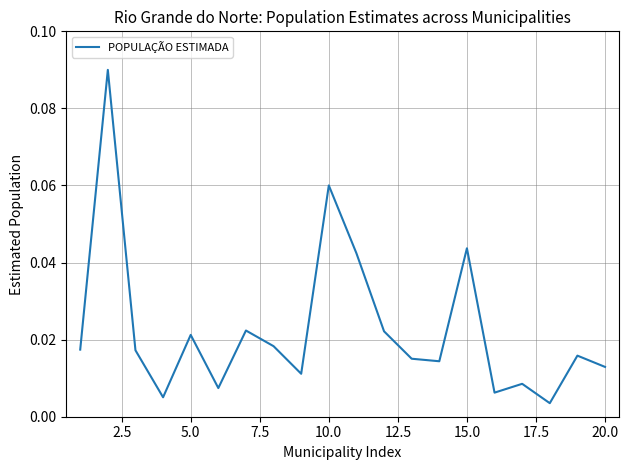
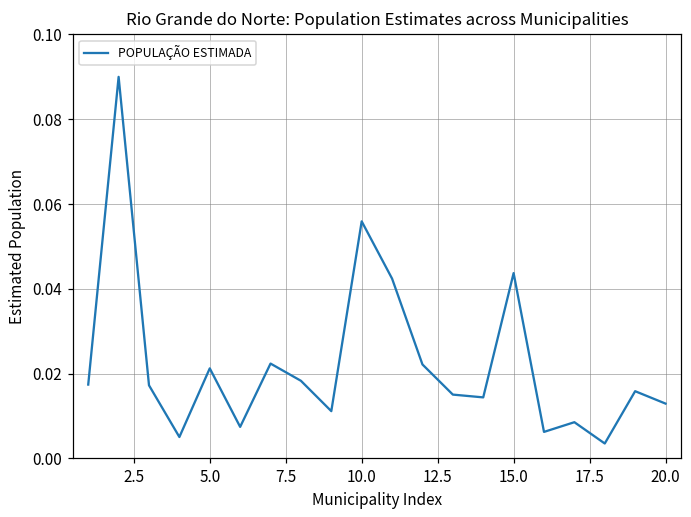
  {
    "5.0": 0.021,
-   "10.0": 0.060,
+   "10.0": 0.056,
    "15.0": 0.044,
    "20.0": 0.013
  }
